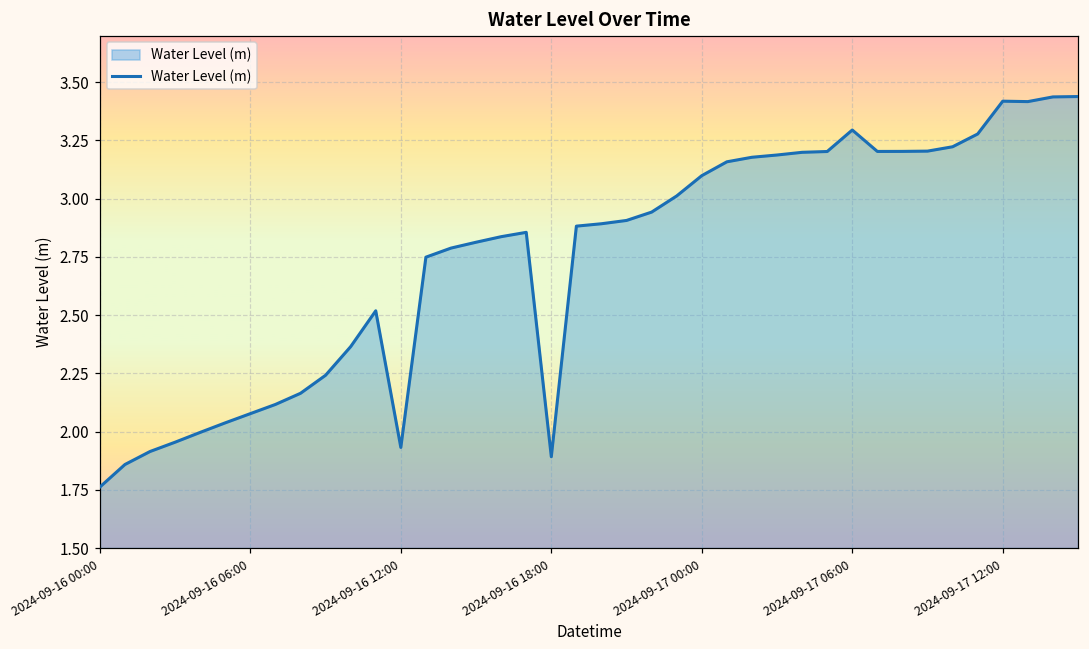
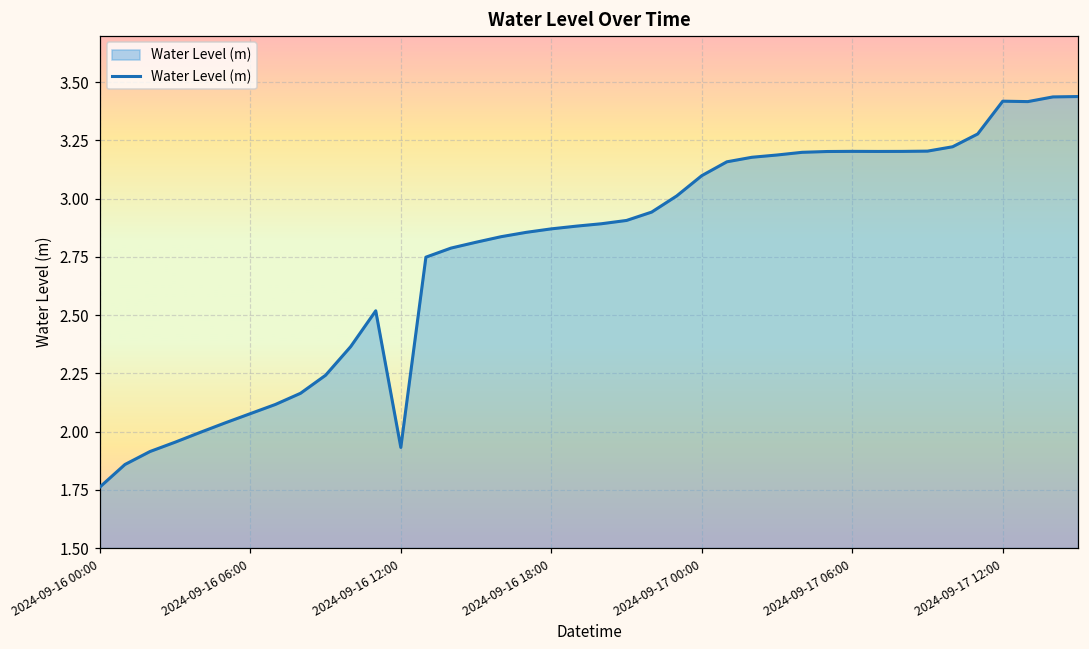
  {
    "2024-09-16 00:00": 1.76,
    "2024-09-16 06:00": 2.08,
    "2024-09-16 12:00": 1.93,
-   "2024-09-16 18:00": 1.89,
+   "2024-09-16 18:00": 2.87,
    "2024-09-17 00:00": 3.10,
-   "2024-09-17 06:00": 3.29,
+   "2024-09-17 06:00": 3.20,
    "2024-09-17 12:00": 3.42
  }
